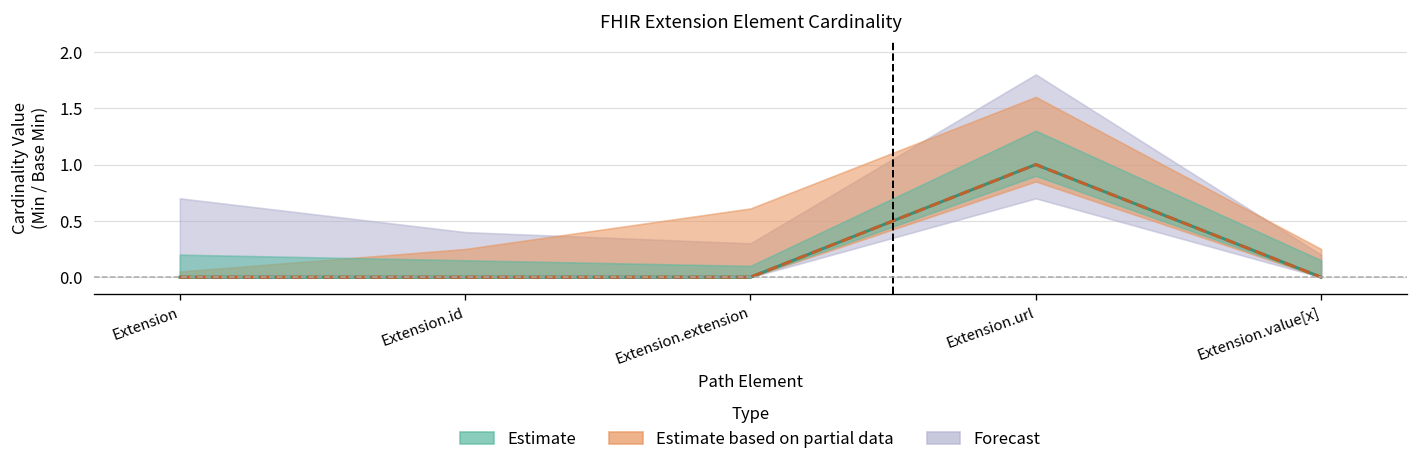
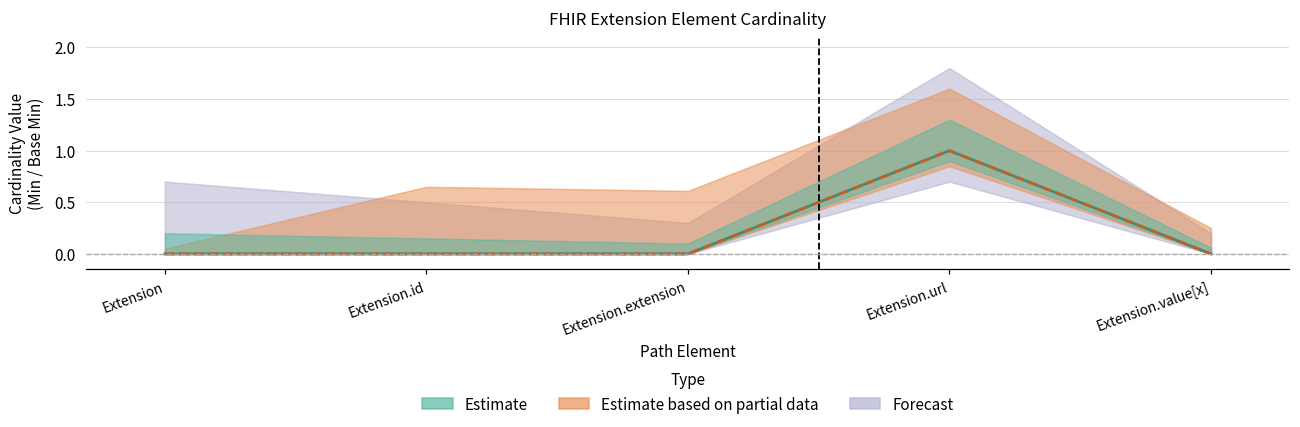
  {
    "Forecast": {
-     "Extension.id": 0.4
+     "Extension.id": 0.5
    },
    "Estimate based on partial data": {
-     "Extension.id": 0.3
+     "Extension.id": 0.7
    },
    "Estimate": {
-     "Extension.value[x]": 0.2
+     "Extension.value[x]": 0.1
    }
  }
